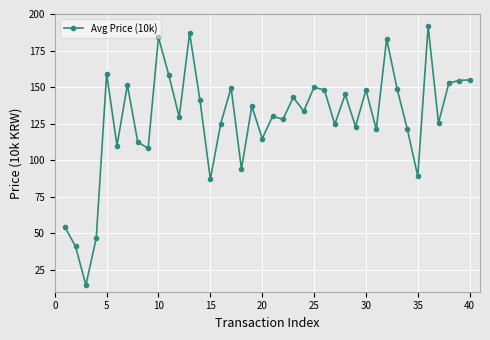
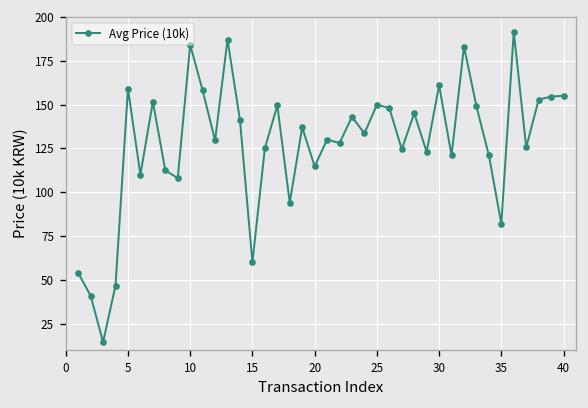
  {
    "5": 159,
-   "15": 87,
+   "15": 60,
    "20": 115,
    "25": 150,
-   "30": 148,
-   "35": 89,
+   "30": 161,
+   "35": 82,
    "40": 155
  }
